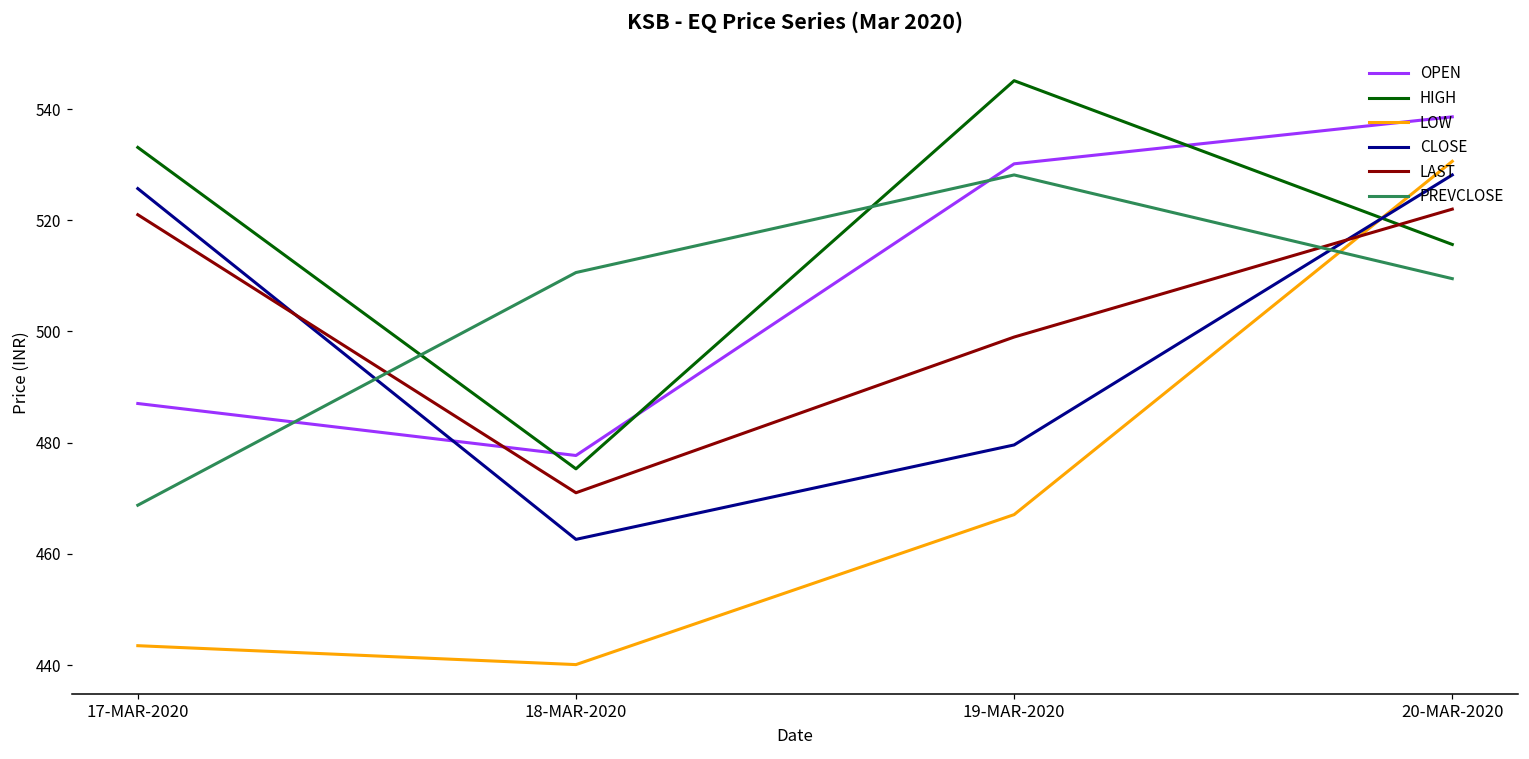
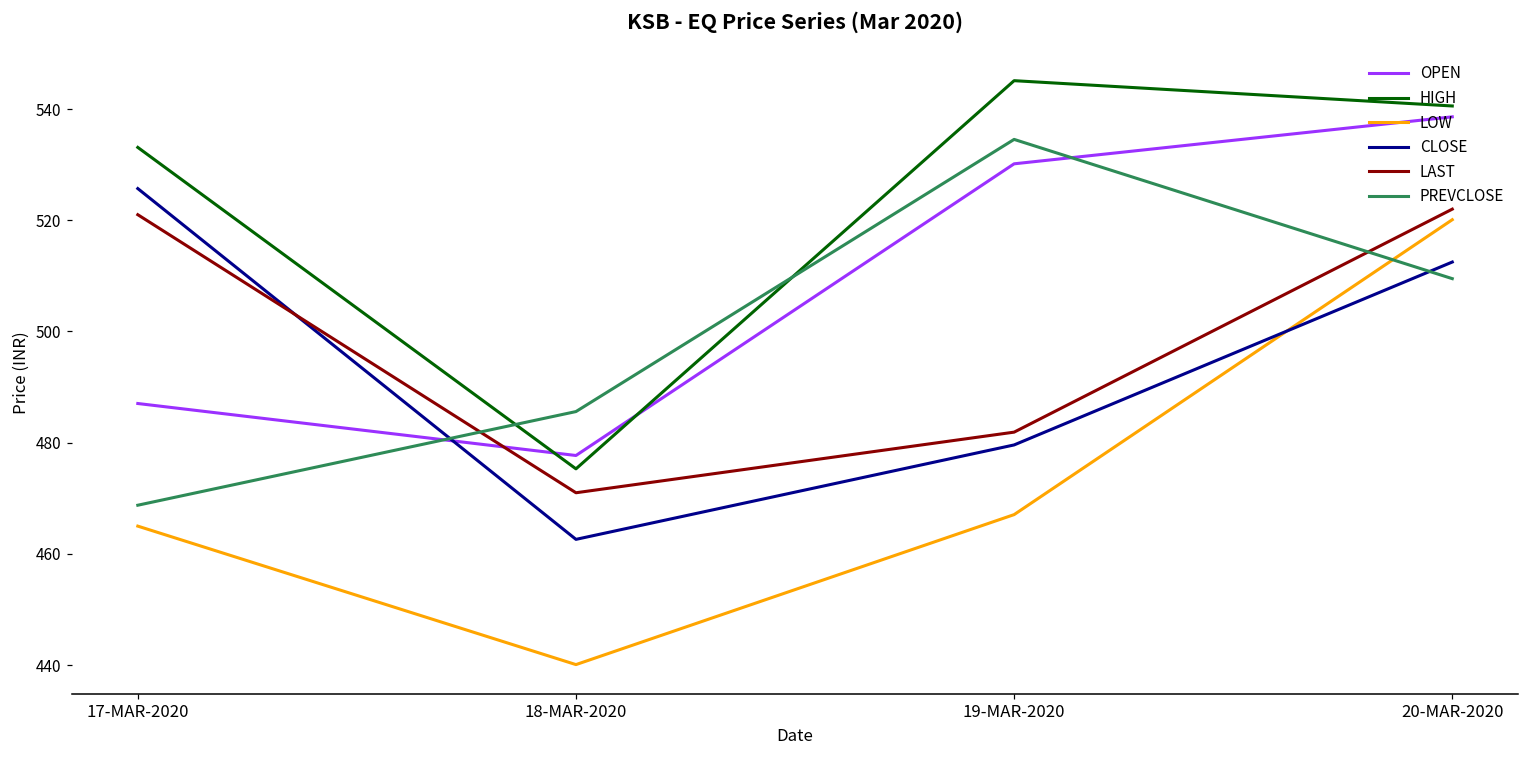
  {
    "OPEN": {
      "17-MAR-2020": 487,
      "18-MAR-2020": 478,
      "19-MAR-2020": 530,
      "20-MAR-2020": 539
    },
    "HIGH": {
      "17-MAR-2020": 533,
      "18-MAR-2020": 475,
      "19-MAR-2020": 545,
-     "20-MAR-2020": 516
+     "20-MAR-2020": 541
    },
    "LOW": {
-     "17-MAR-2020": 444,
+     "17-MAR-2020": 465,
      "18-MAR-2020": 440,
      "19-MAR-2020": 467,
-     "20-MAR-2020": 531
+     "20-MAR-2020": 520
    },
    "CLOSE": {
      "17-MAR-2020": 526,
      "18-MAR-2020": 463,
      "19-MAR-2020": 480,
-     "20-MAR-2020": 528
+     "20-MAR-2020": 512
    },
    "LAST": {
      "17-MAR-2020": 521,
      "18-MAR-2020": 471,
-     "19-MAR-2020": 499,
+     "19-MAR-2020": 482,
      "20-MAR-2020": 522
    },
    "PREVCLOSE": {
      "17-MAR-2020": 469,
-     "18-MAR-2020": 511,
-     "19-MAR-2020": 528,
+     "18-MAR-2020": 486,
+     "19-MAR-2020": 535,
      "20-MAR-2020": 510
    }
  }
